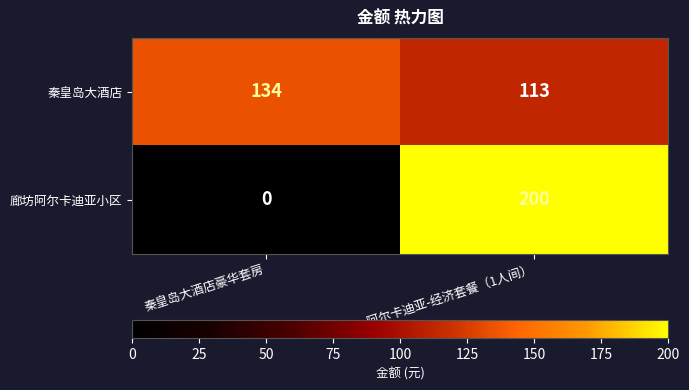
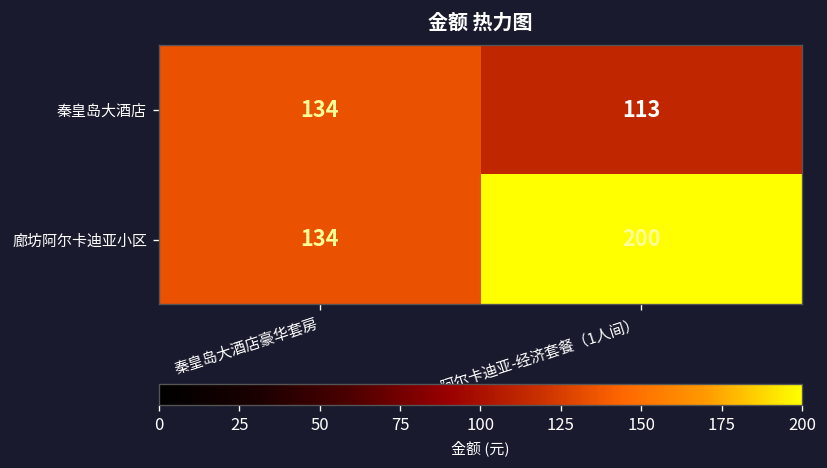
  {
    "秦皇岛大酒店": {
      "秦皇岛大酒店豪华套房": 134,
      "阿尔卡迪亚-经济套餐（1人间）": 113
    },
    "廊坊阿尔卡迪亚小区": {
-     "秦皇岛大酒店豪华套房": 0,
+     "秦皇岛大酒店豪华套房": 134,
      "阿尔卡迪亚-经济套餐（1人间）": 200
    }
  }
